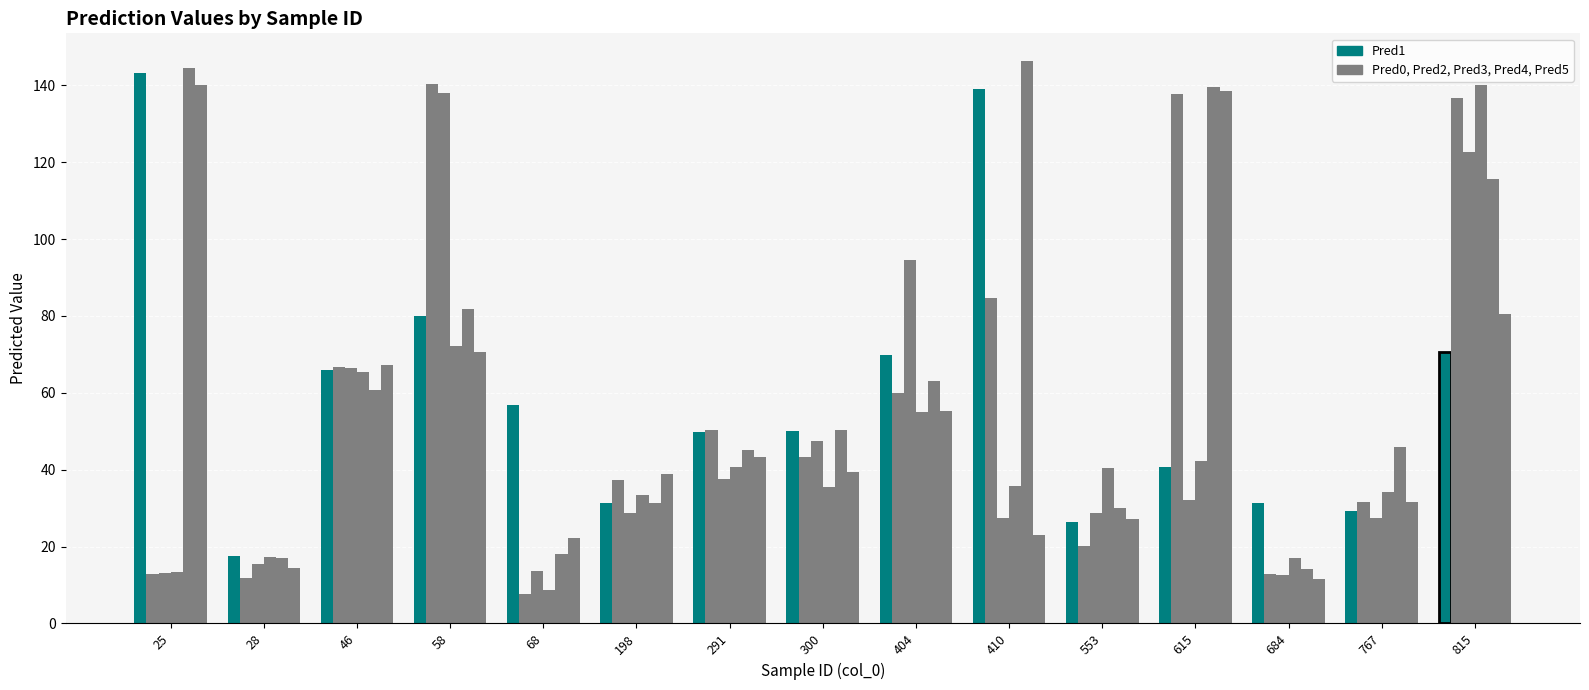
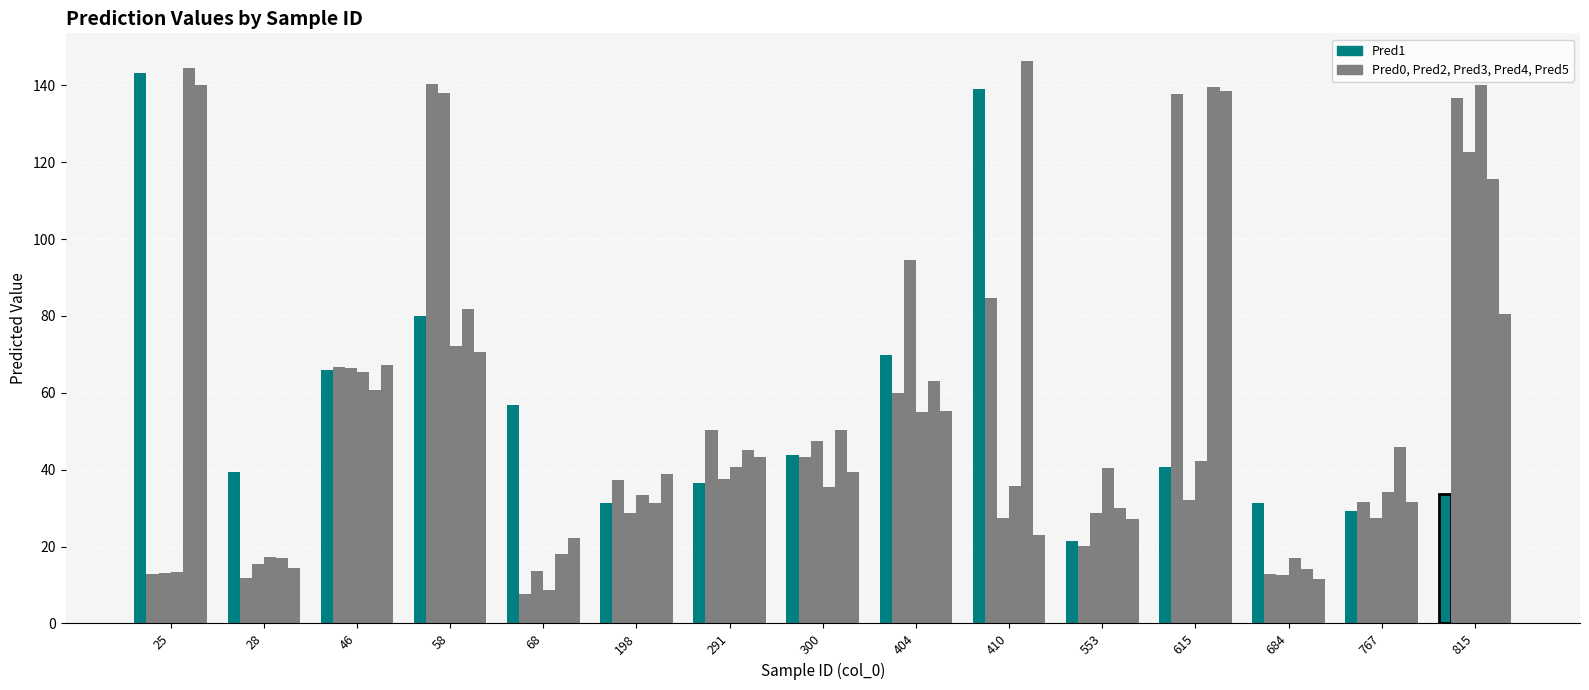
  {
    "Pred1": {
      "25": 143,
-     "28": 17,
+     "28": 39,
      "46": 66,
      "58": 80,
      "68": 57,
      "198": 31,
-     "291": 50,
-     "300": 50,
+     "291": 37,
+     "300": 44,
      "404": 70,
      "410": 139,
-     "553": 26,
+     "553": 21,
      "615": 41,
      "684": 31,
      "767": 29,
-     "815": 71
+     "815": 34
    }
  }
